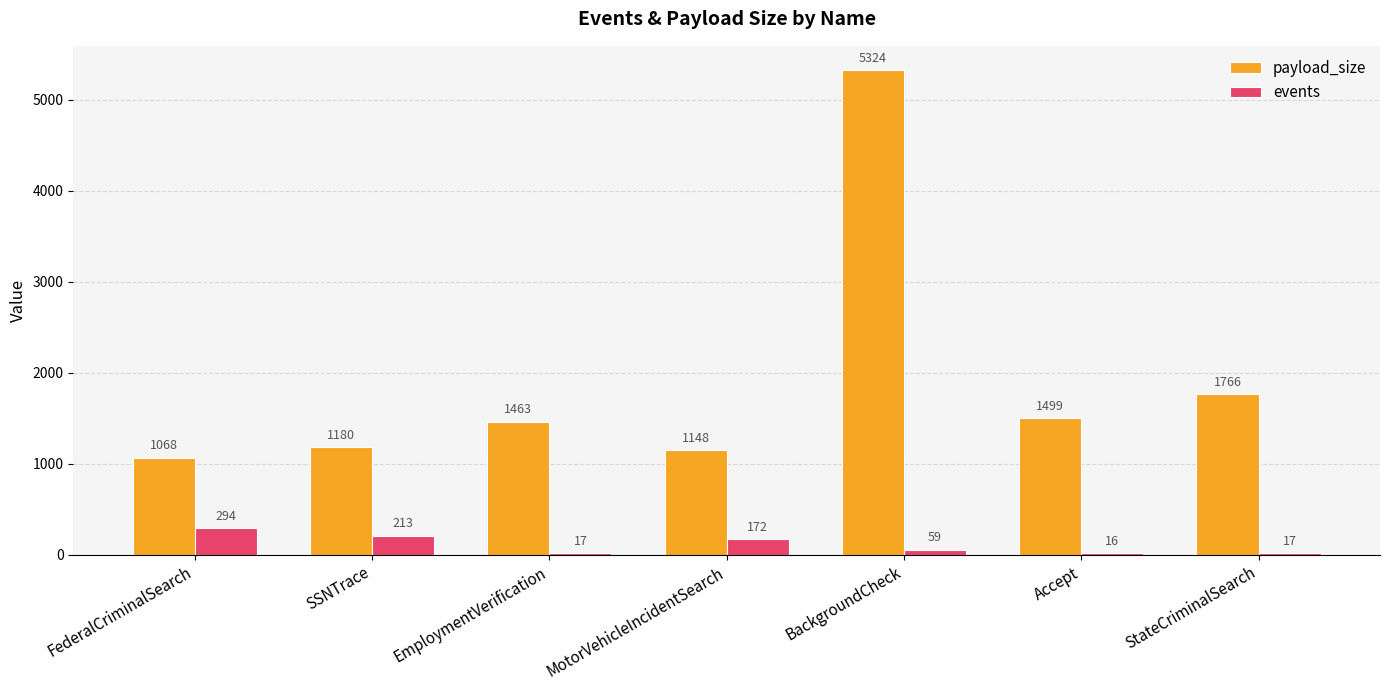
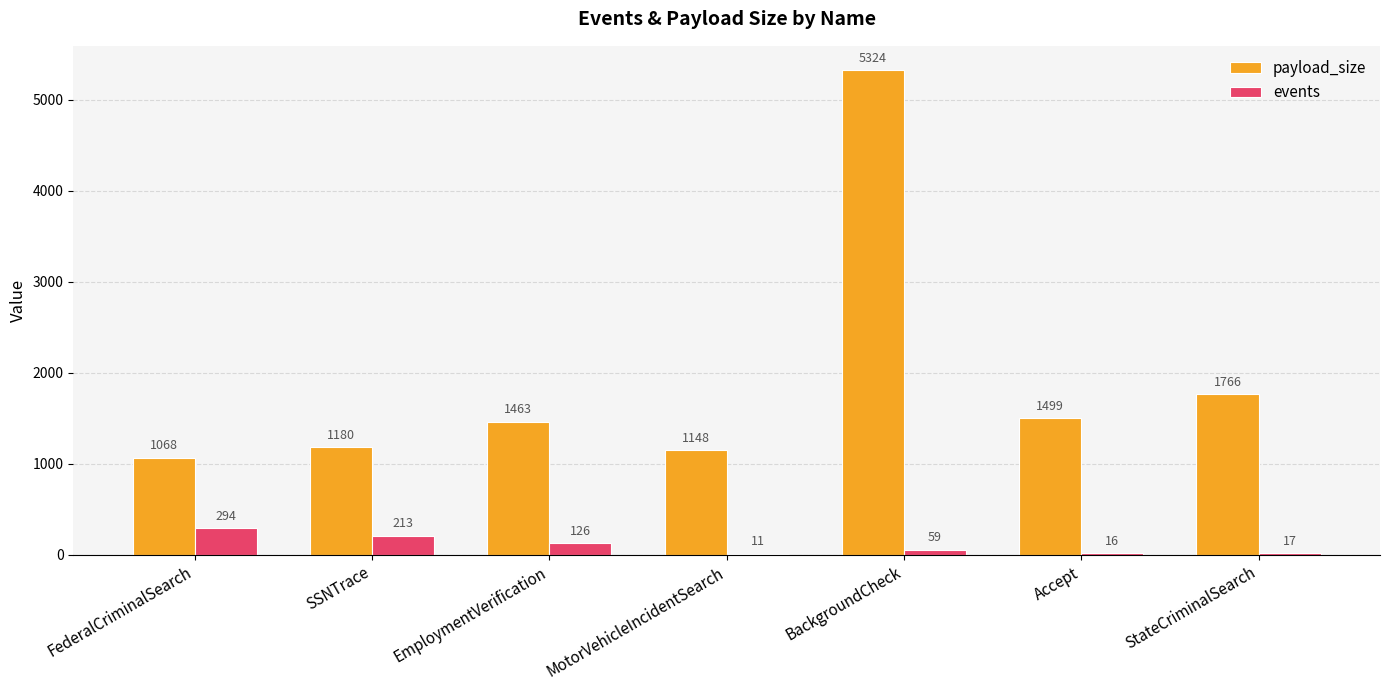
  {
    "payload_size": {
      "FederalCriminalSearch": 1068,
      "SSNTrace": 1180,
      "EmploymentVerification": 1463,
      "MotorVehicleIncidentSearch": 1148,
      "BackgroundCheck": 5324,
      "Accept": 1499,
      "StateCriminalSearch": 1766
    },
    "events": {
      "FederalCriminalSearch": 294,
      "SSNTrace": 213,
-     "EmploymentVerification": 17,
-     "MotorVehicleIncidentSearch": 172,
+     "EmploymentVerification": 126,
+     "MotorVehicleIncidentSearch": 11,
      "BackgroundCheck": 59,
      "Accept": 16,
      "StateCriminalSearch": 17
    }
  }
